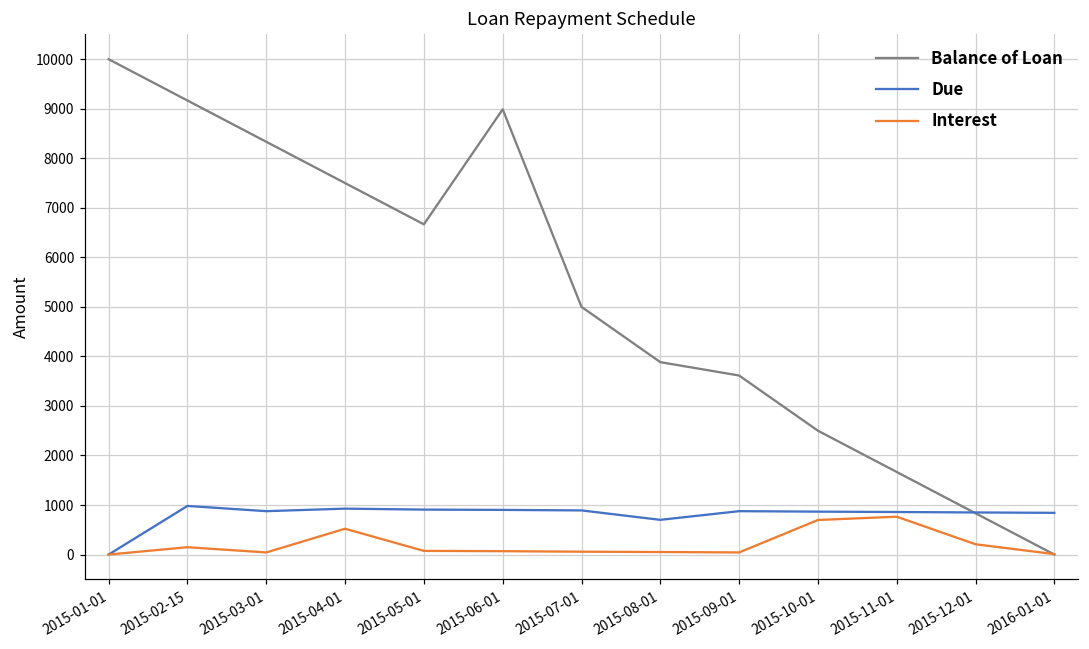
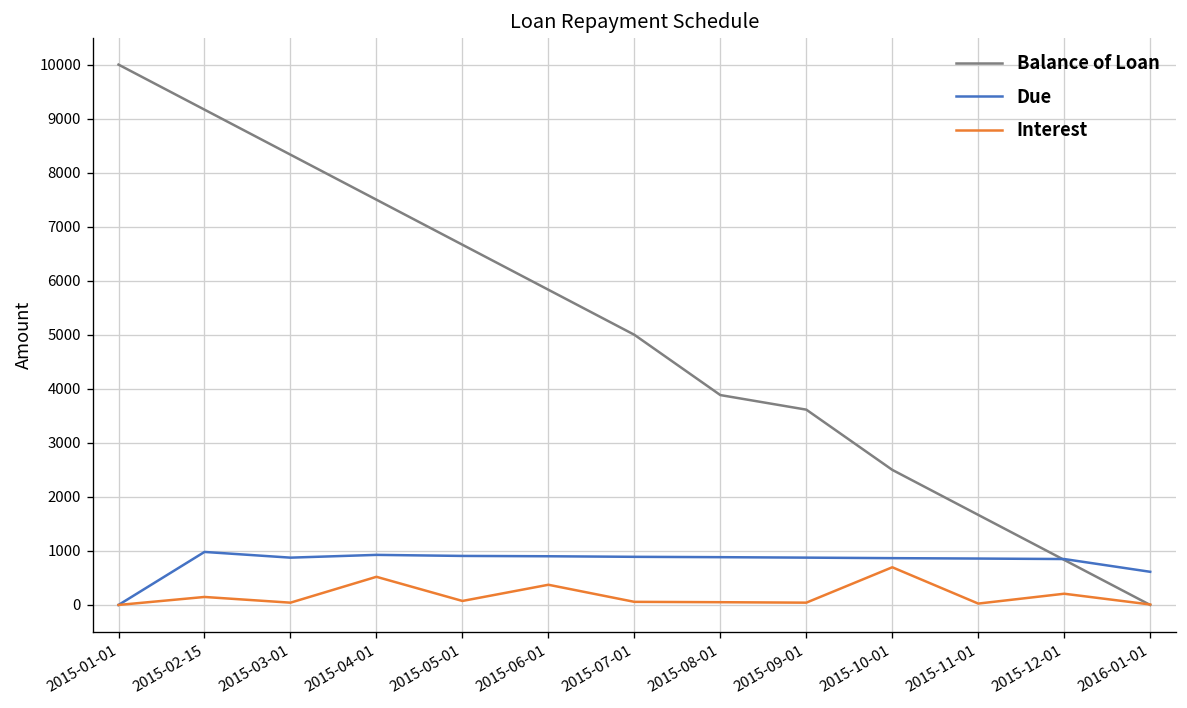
  {
    "Balance of Loan": {
      "2015-01-01": 10000,
      "2015-02-15": 9200,
      "2015-03-01": 8300,
      "2015-04-01": 7500,
      "2015-05-01": 6700,
-     "2015-06-01": 9000,
+     "2015-06-01": 5800,
      "2015-07-01": 5000,
      "2015-08-01": 3900,
      "2015-09-01": 3600,
      "2015-10-01": 2500,
      "2015-11-01": 1700
    },
    "Due": {
      "2015-02-15": 1000,
      "2015-03-01": 900,
      "2015-04-01": 900,
      "2015-05-01": 900,
      "2015-06-01": 900,
      "2015-07-01": 900,
-     "2015-08-01": 700,
+     "2015-08-01": 900,
      "2015-09-01": 900,
      "2015-10-01": 900,
      "2015-11-01": 900,
-     "2016-01-01": 800
+     "2016-01-01": 600
    },
    "Interest": {
      "2015-02-15": 100,
      "2015-03-01": 0,
      "2015-04-01": 500,
      "2015-05-01": 100,
-     "2015-06-01": 100,
+     "2015-06-01": 400,
      "2015-07-01": 100,
      "2015-08-01": 100,
      "2015-09-01": 0,
      "2015-10-01": 700,
-     "2015-11-01": 800,
+     "2015-11-01": 0,
      "2015-12-01": 200
    }
  }
